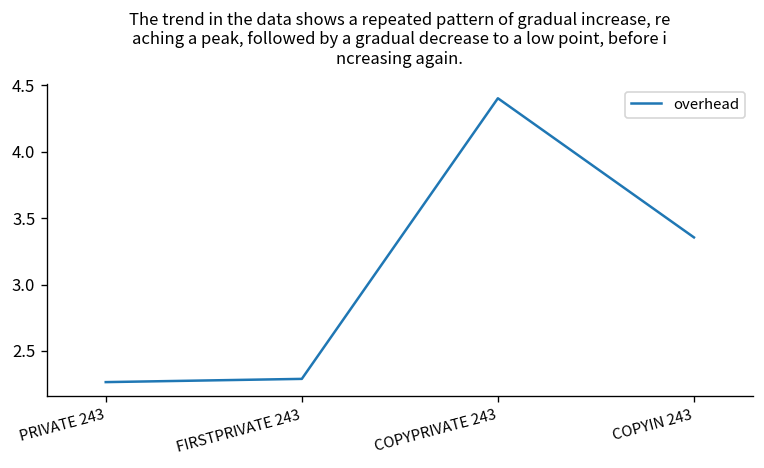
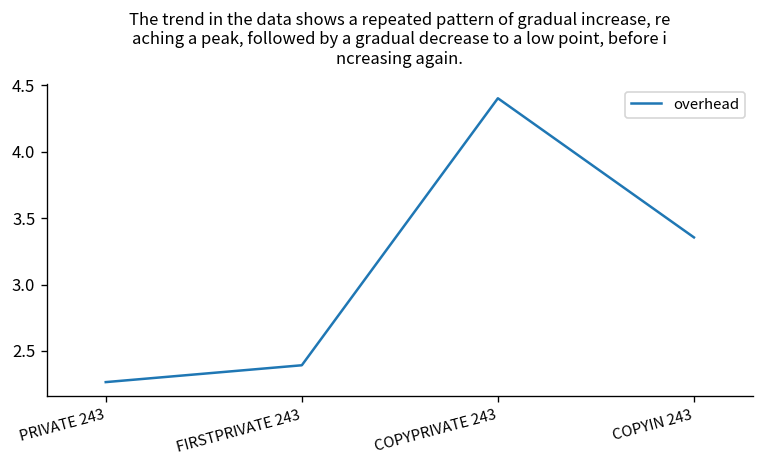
  {
    "PRIVATE 243": 2.27,
-   "FIRSTPRIVATE 243": 2.29,
+   "FIRSTPRIVATE 243": 2.39,
    "COPYPRIVATE 243": 4.40,
    "COPYIN 243": 3.35
  }
